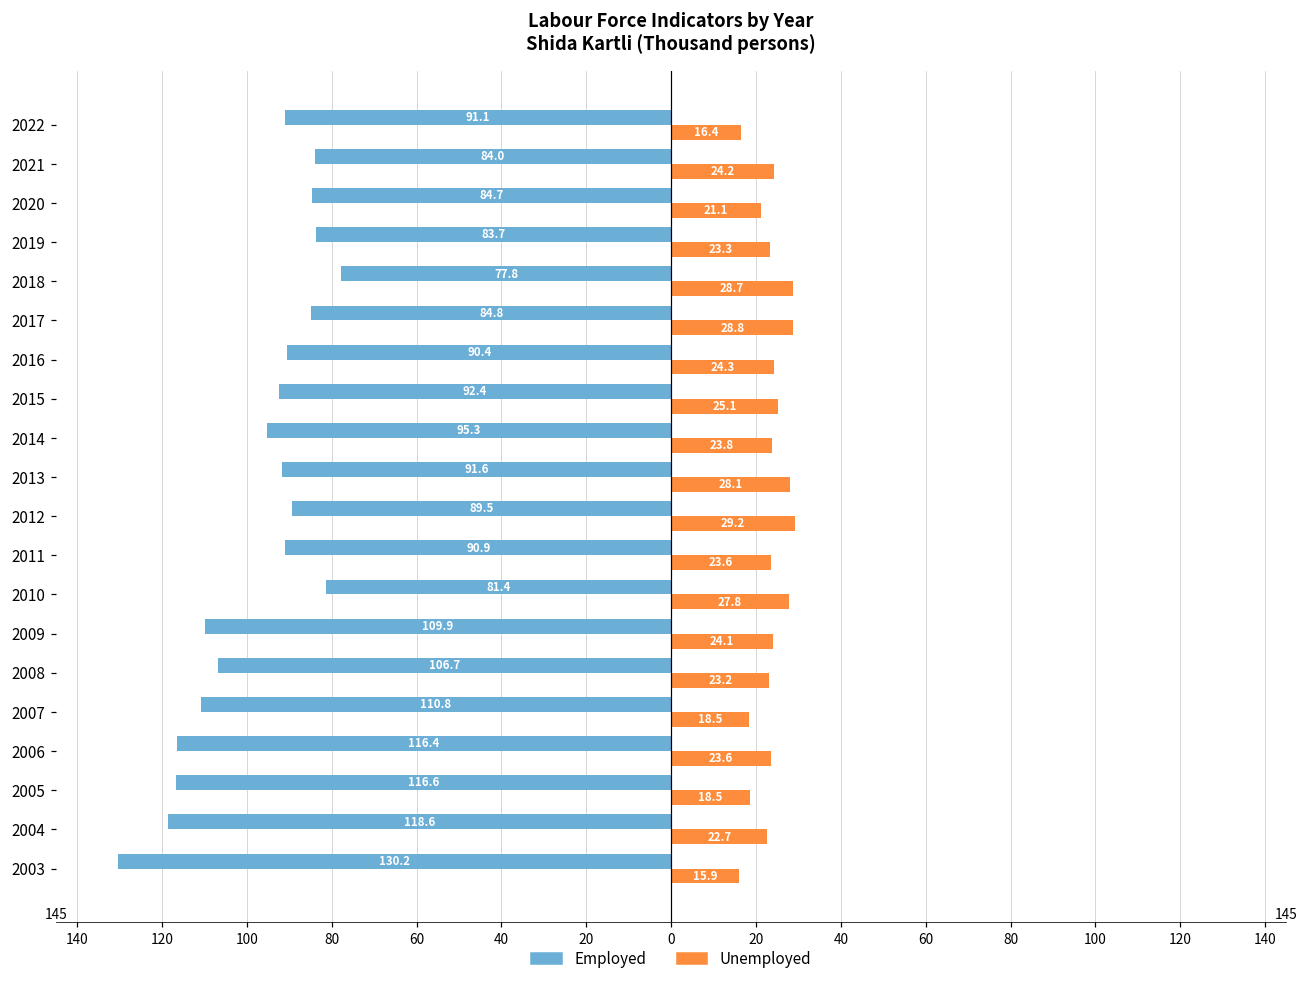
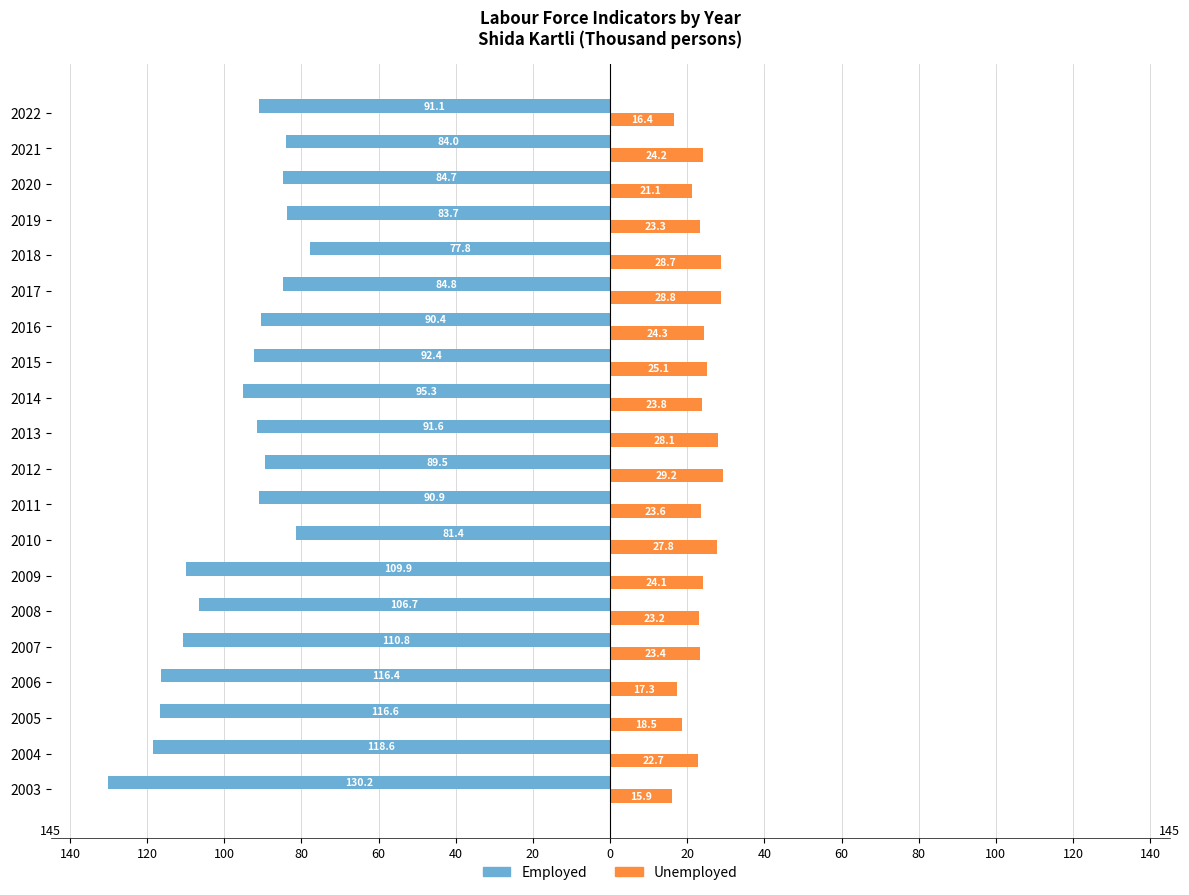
  {
    "Unemployed": {
      "2022": 16.4,
      "2021": 24.2,
      "2020": 21.1,
      "2019": 23.3,
      "2018": 28.7,
      "2017": 28.8,
      "2016": 24.3,
      "2015": 25.1,
      "2014": 23.8,
      "2013": 28.1,
      "2012": 29.2,
      "2011": 23.6,
      "2010": 27.8,
      "2009": 24.1,
      "2008": 23.2,
-     "2007": 18.5,
-     "2006": 23.6,
+     "2007": 23.4,
+     "2006": 17.3,
      "2005": 18.5,
      "2004": 22.7,
      "2003": 15.9
    }
  }
